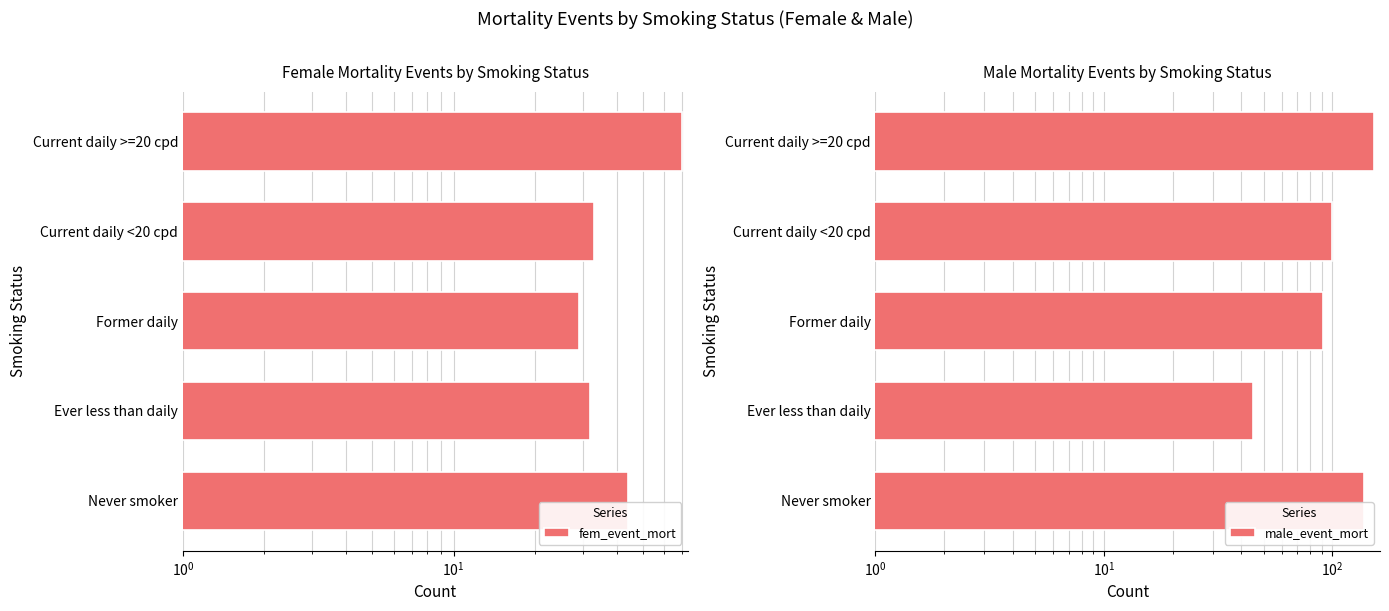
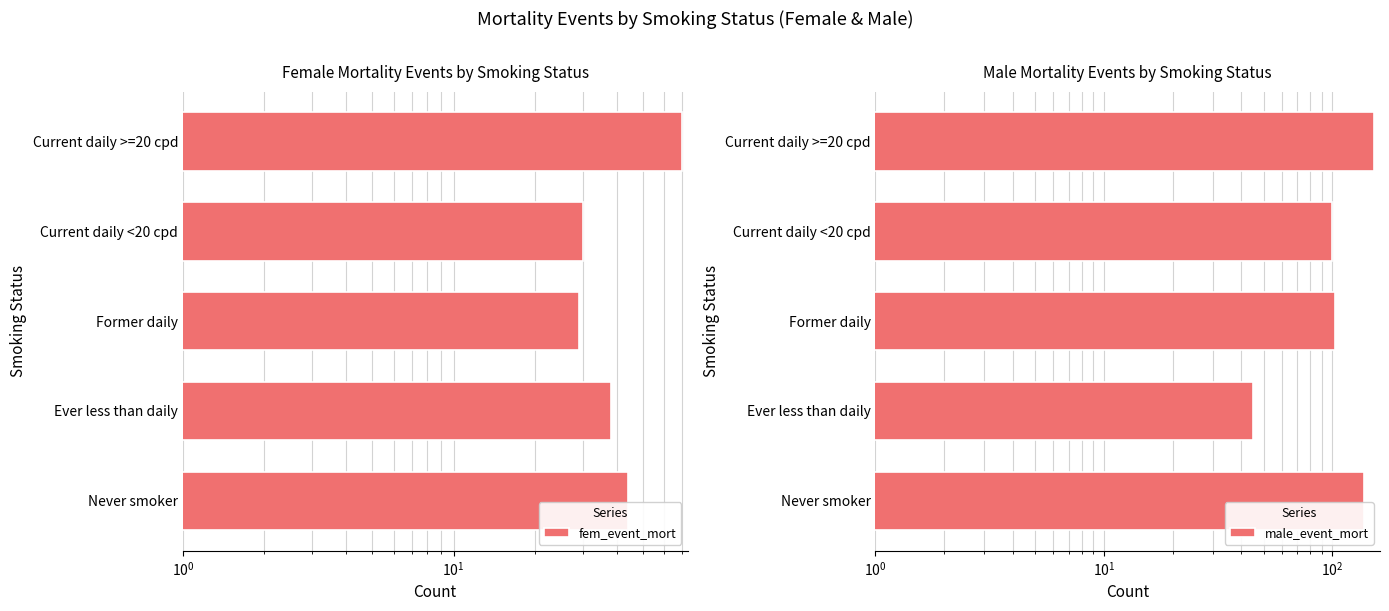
  {
    "Female Mortality Events by Smoking Status": {
      "Current daily >=20 cpd": 70,
-     "Current daily <20 cpd": 33,
+     "Current daily <20 cpd": 30,
      "Former daily": 29,
-     "Ever less than daily": 32,
+     "Ever less than daily": 38,
      "Never smoker": 44
    },
    "Male Mortality Events by Smoking Status": {
      "Current daily >=20 cpd": 150,
      "Current daily <20 cpd": 100,
-     "Former daily": 91,
+     "Former daily": 100,
      "Ever less than daily": 45,
      "Never smoker": 140
    }
  }
